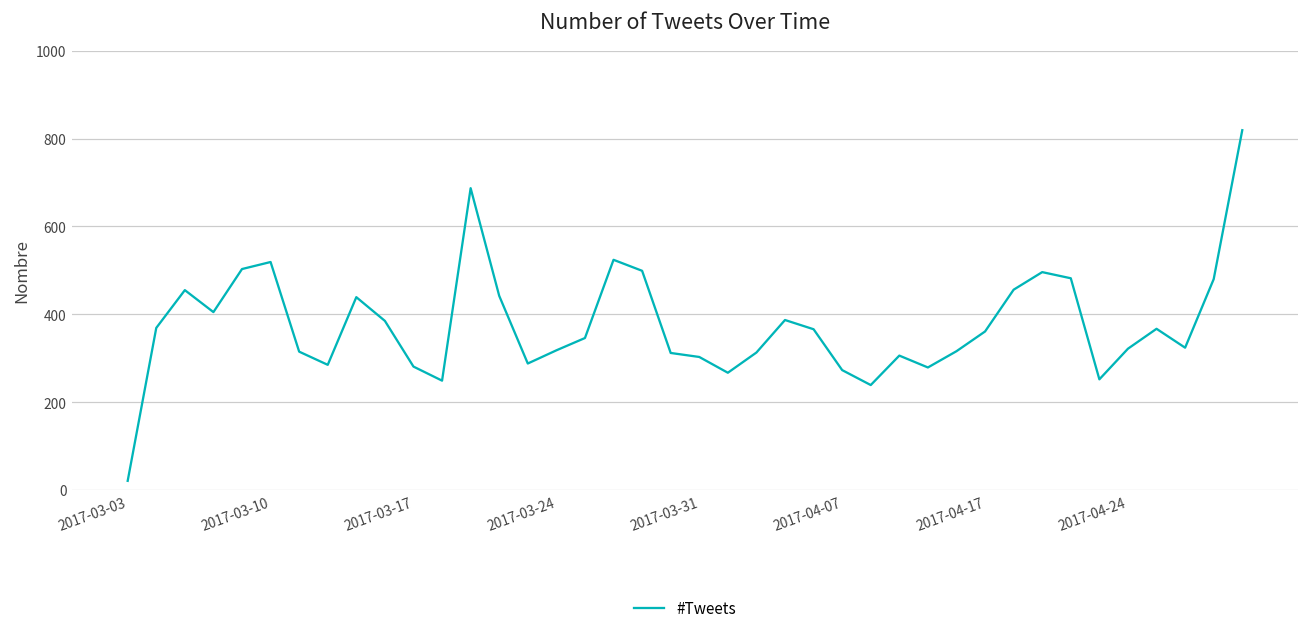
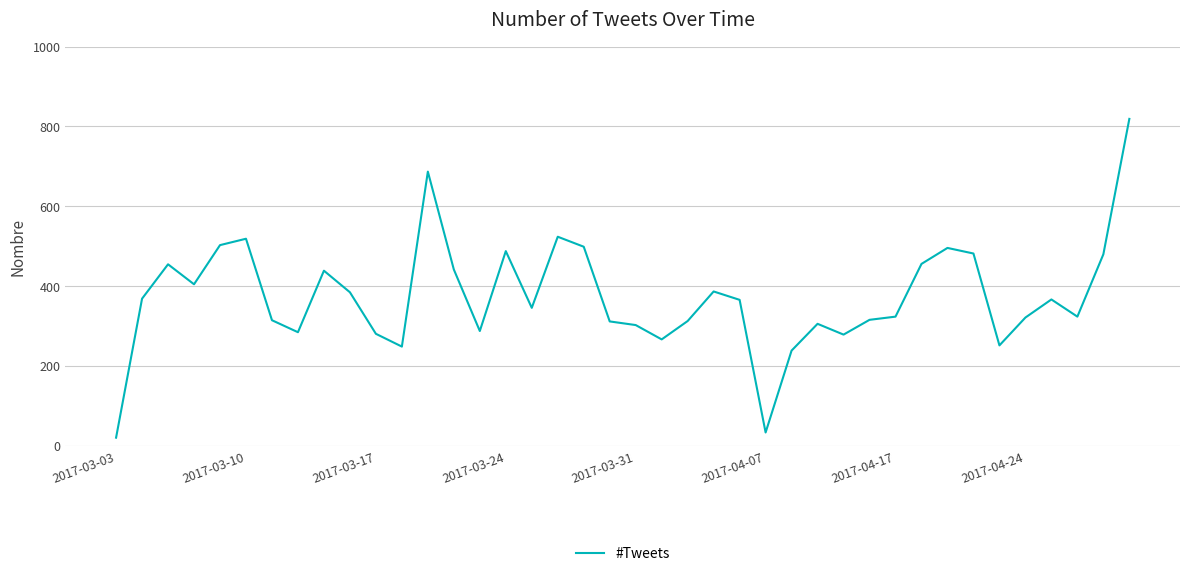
  {
    "2017-03-03": 20,
    "2017-03-10": 520,
    "2017-03-17": 280,
-   "2017-03-24": 320,
+   "2017-03-24": 490,
    "2017-03-31": 300,
-   "2017-04-07": 270,
-   "2017-04-17": 360,
+   "2017-04-07": 30,
+   "2017-04-17": 320,
    "2017-04-24": 320
  }
